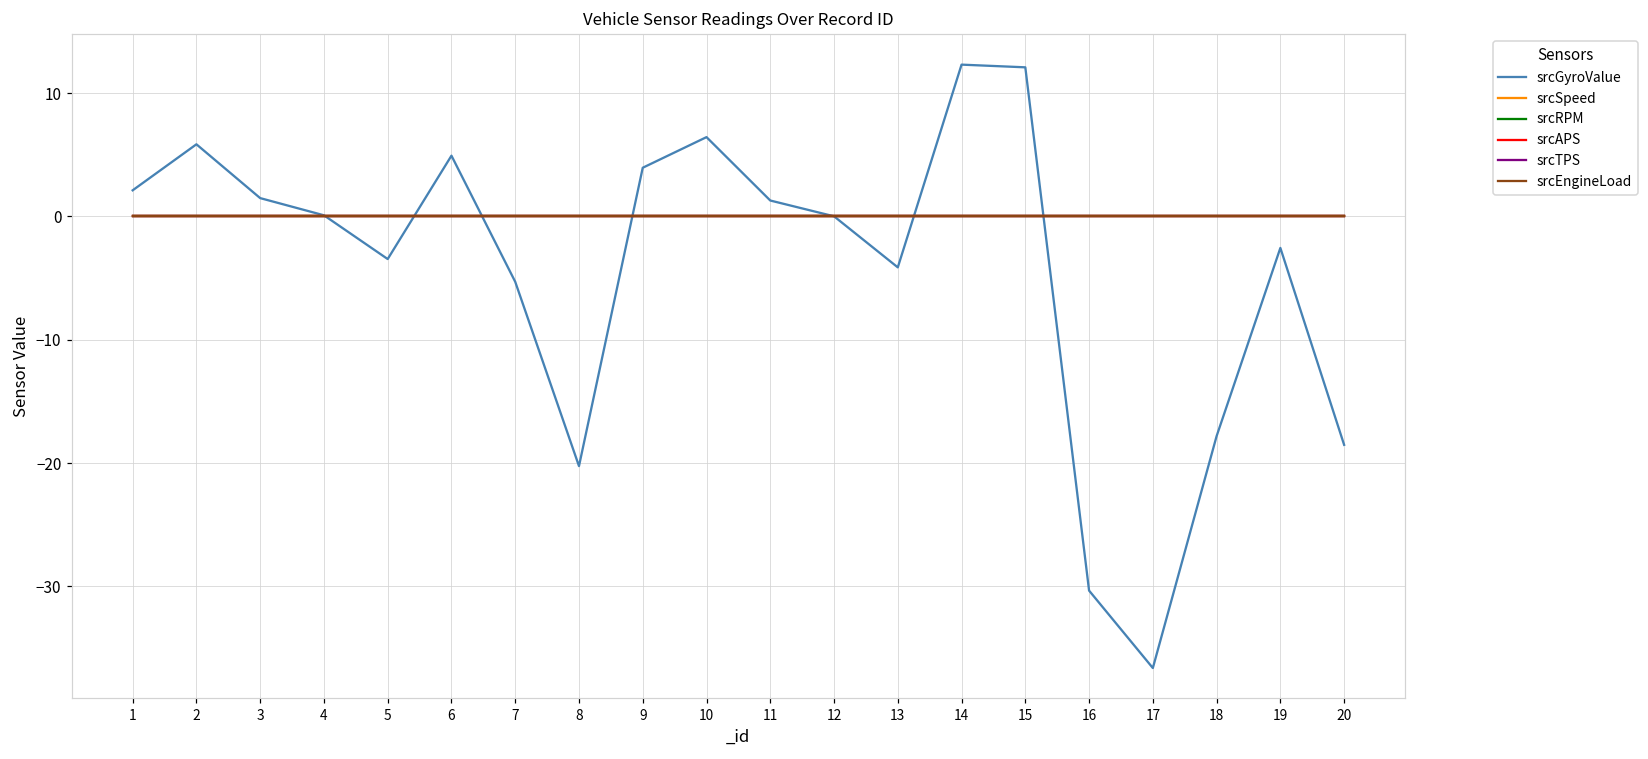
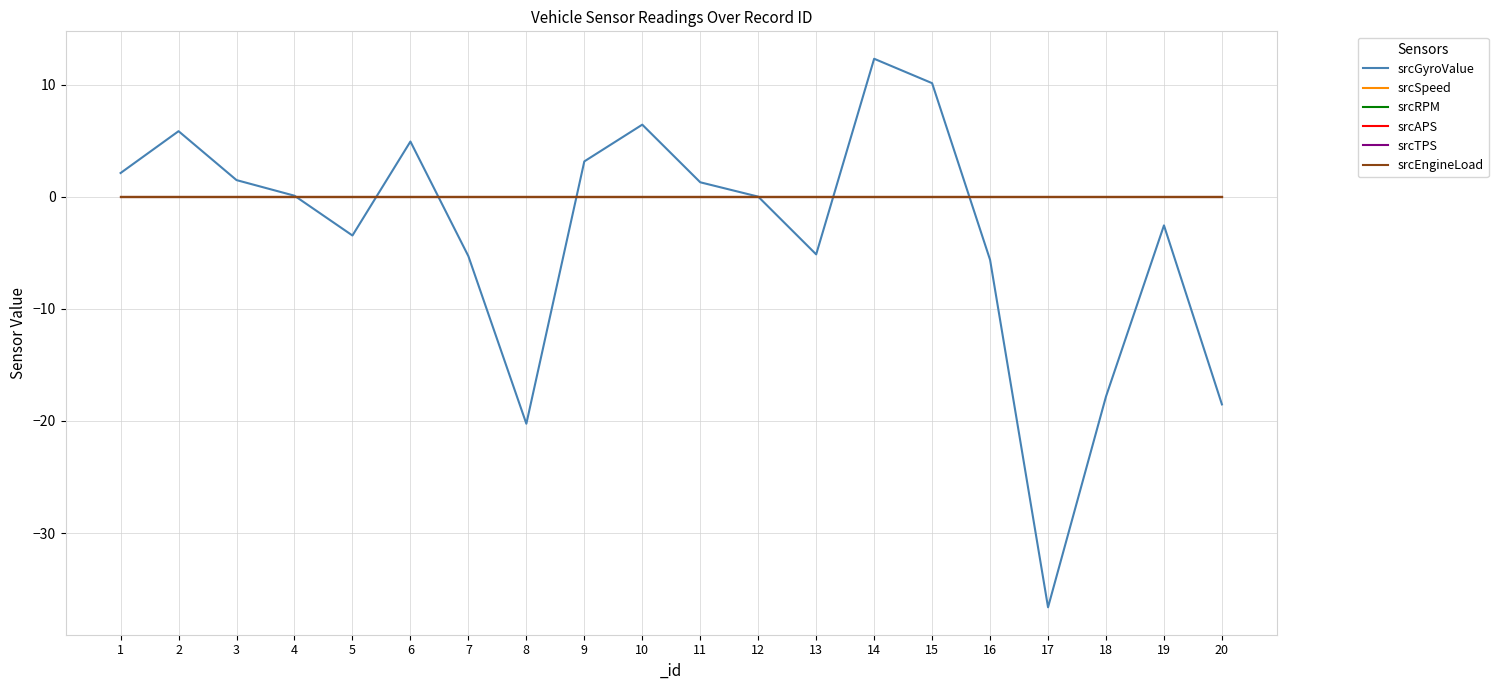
  {
    "srcGyroValue": {
      "1": 2.1,
      "2": 5.8,
      "3": 1.5,
      "5": -3.5,
      "6": 4.9,
      "7": -5.3,
      "8": -20.2,
-     "9": 3.9,
+     "9": 3.2,
      "10": 6.4,
      "11": 1.3,
-     "13": -4.1,
+     "13": -5.1,
      "14": 12.3,
-     "15": 12.1,
-     "16": -30.3,
+     "15": 10.1,
+     "16": -5.6,
      "17": -36.6,
      "18": -17.8,
      "19": -2.6,
      "20": -18.5
    },
    "srcEngineLoad": {
      "1": 0.0,
      "2": 0.0,
      "3": 0.0,
      "5": 0.0,
      "6": 0.0,
      "7": 0.0,
      "8": 0.0,
      "9": 0.0,
      "10": 0.0,
      "11": 0.0,
      "13": 0.0,
      "14": 0.0,
      "15": 0.0,
      "16": 0.0,
      "17": 0.0,
      "18": 0.0,
      "19": 0.0,
      "20": 0.0
    }
  }
